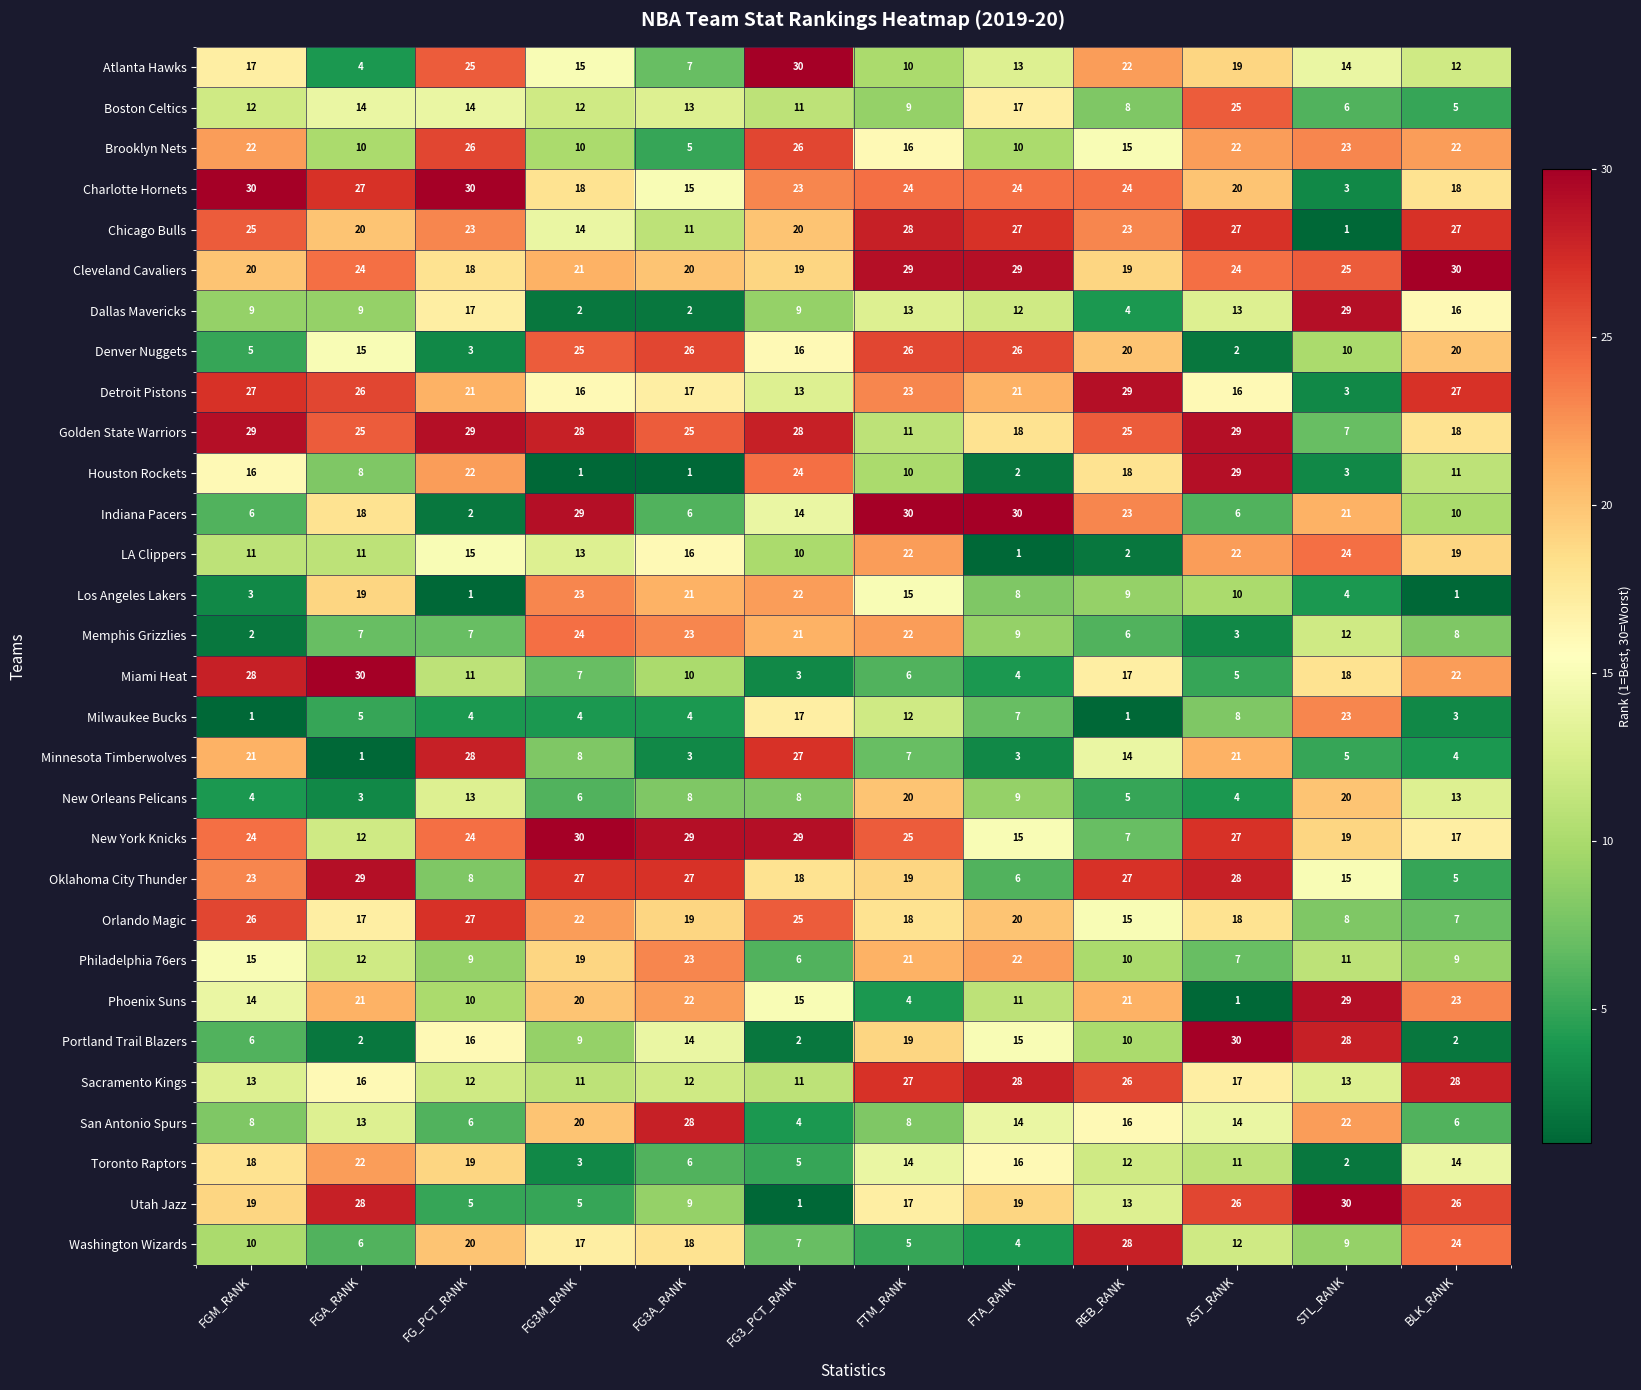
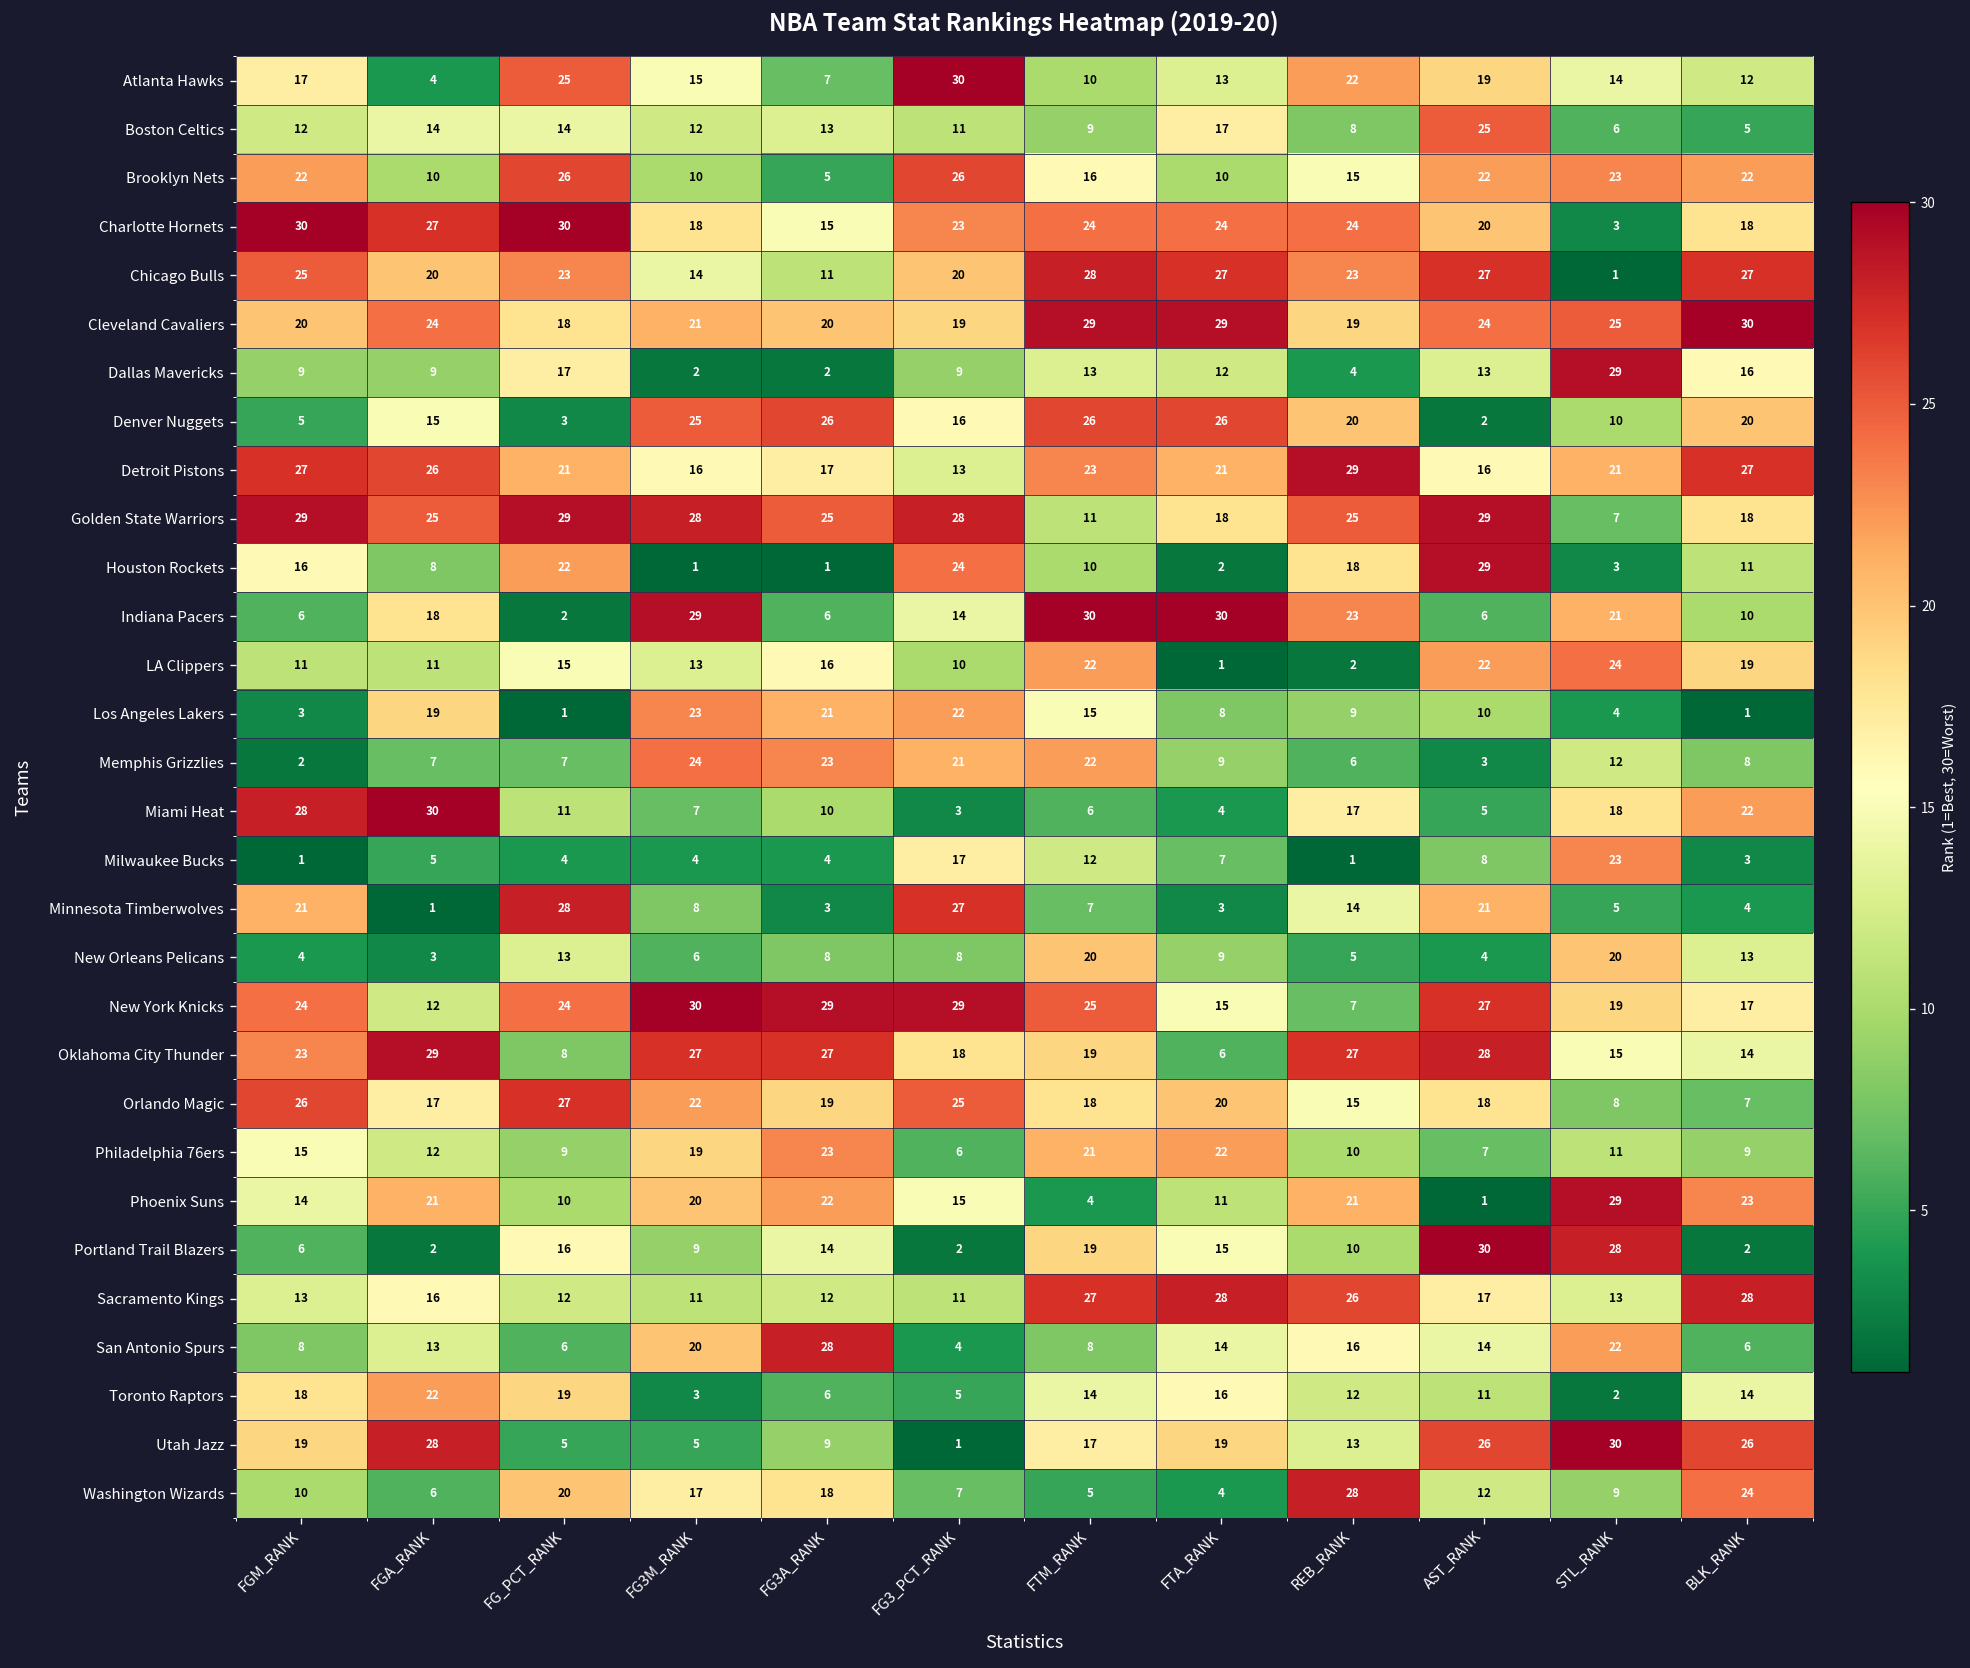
  {
    "Detroit Pistons": {
      "FGM_RANK": 27,
      "FGA_RANK": 26,
      "FG_PCT_RANK": 21,
      "FG3M_RANK": 16,
      "FG3A_RANK": 17,
      "FG3_PCT_RANK": 13,
      "FTM_RANK": 23,
      "FTA_RANK": 21,
      "REB_RANK": 29,
      "AST_RANK": 16,
-     "STL_RANK": 3,
+     "STL_RANK": 21,
      "BLK_RANK": 27
    },
    "Oklahoma City Thunder": {
      "FGM_RANK": 23,
      "FGA_RANK": 29,
      "FG_PCT_RANK": 8,
      "FG3M_RANK": 27,
      "FG3A_RANK": 27,
      "FG3_PCT_RANK": 18,
      "FTM_RANK": 19,
      "FTA_RANK": 6,
      "REB_RANK": 27,
      "AST_RANK": 28,
      "STL_RANK": 15,
-     "BLK_RANK": 5
+     "BLK_RANK": 14
    }
  }
